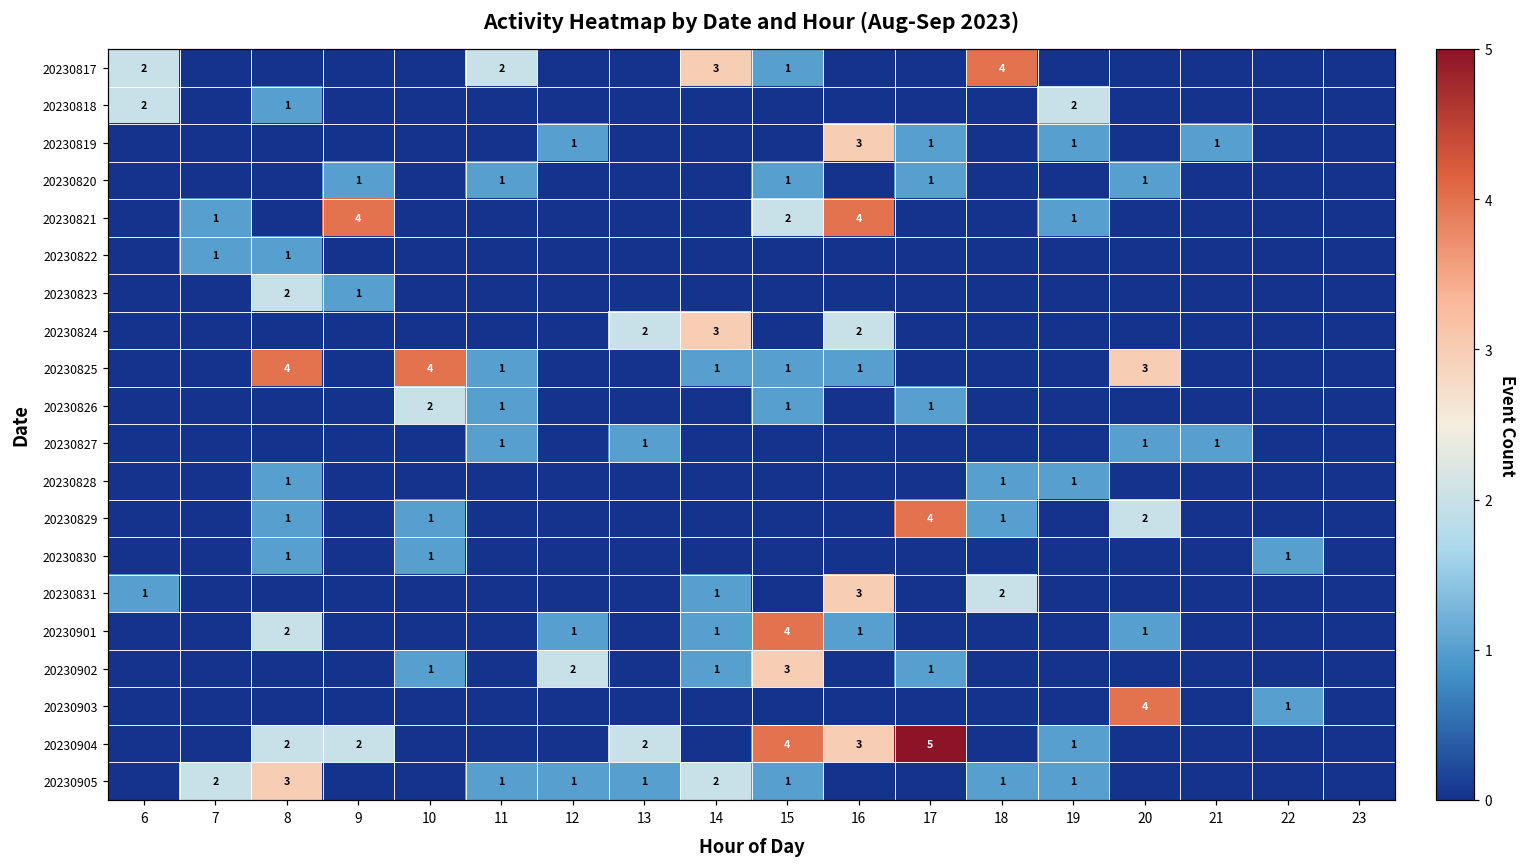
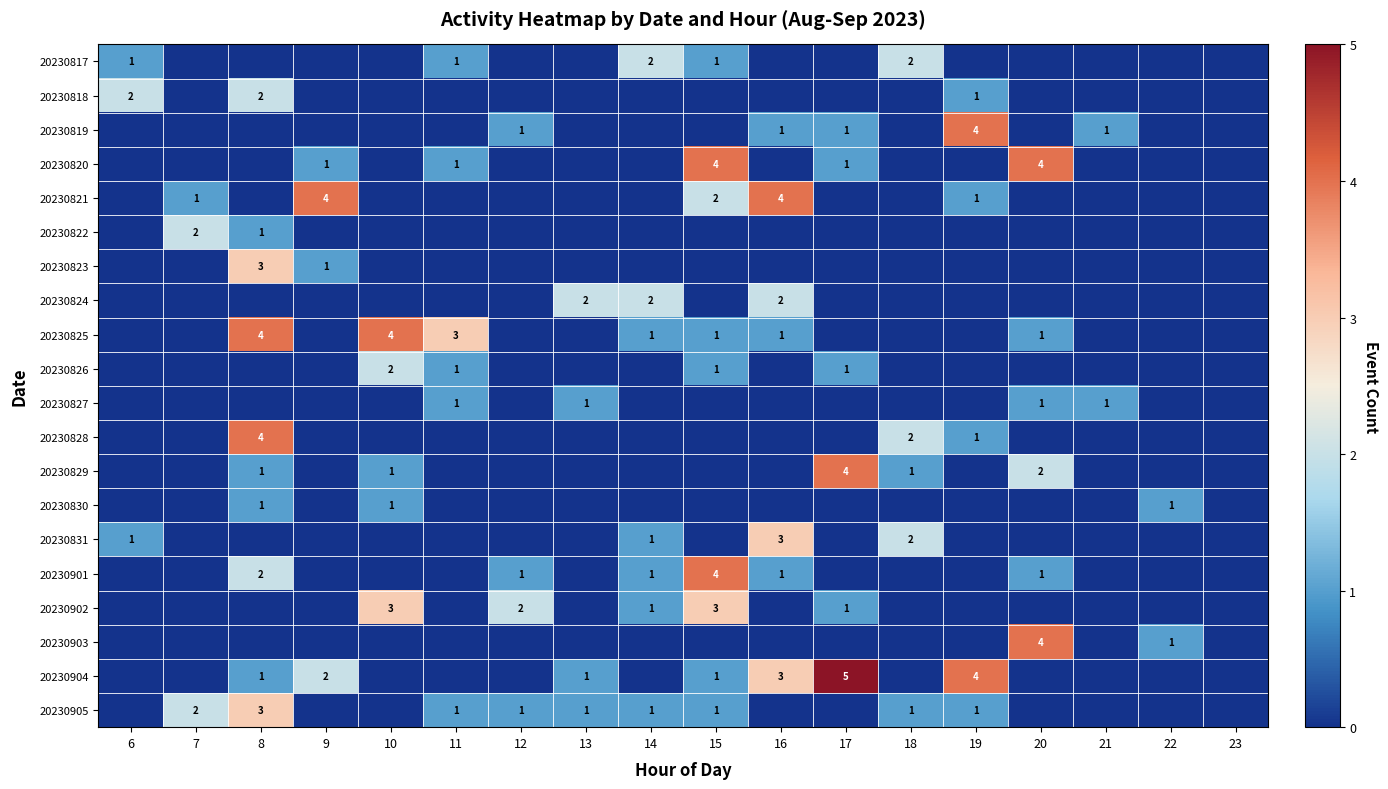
  {
    "20230817": {
-     "6": 2,
-     "11": 2,
-     "14": 3,
+     "6": 1,
+     "11": 1,
+     "14": 2,
      "15": 1,
-     "18": 4
+     "18": 2
    },
    "20230818": {
      "6": 2,
-     "8": 1,
-     "19": 2
+     "8": 2,
+     "19": 1
    },
    "20230819": {
      "12": 1,
-     "16": 3,
+     "16": 1,
      "17": 1,
-     "19": 1,
+     "19": 4,
      "21": 1
    },
    "20230820": {
      "9": 1,
      "11": 1,
-     "15": 1,
+     "15": 4,
      "17": 1,
-     "20": 1
+     "20": 4
    },
    "20230821": {
      "7": 1,
      "9": 4,
      "15": 2,
      "16": 4,
      "19": 1
    },
    "20230822": {
-     "7": 1,
+     "7": 2,
      "8": 1
    },
    "20230823": {
-     "8": 2,
+     "8": 3,
      "9": 1
    },
    "20230824": {
      "13": 2,
-     "14": 3,
+     "14": 2,
      "16": 2
    },
    "20230825": {
      "8": 4,
      "10": 4,
-     "11": 1,
+     "11": 3,
      "14": 1,
      "15": 1,
      "16": 1,
-     "20": 3
+     "20": 1
    },
    "20230826": {
      "10": 2,
      "11": 1,
      "15": 1,
      "17": 1
    },
    "20230827": {
      "11": 1,
      "13": 1,
      "20": 1,
      "21": 1
    },
    "20230828": {
-     "8": 1,
-     "18": 1,
+     "8": 4,
+     "18": 2,
      "19": 1
    },
    "20230829": {
      "8": 1,
      "10": 1,
      "17": 4,
      "18": 1,
      "20": 2
    },
    "20230830": {
      "8": 1,
      "10": 1,
      "22": 1
    },
    "20230831": {
      "6": 1,
      "14": 1,
      "16": 3,
      "18": 2
    },
    "20230901": {
      "8": 2,
      "12": 1,
      "14": 1,
      "15": 4,
      "16": 1,
      "20": 1
    },
    "20230902": {
-     "10": 1,
+     "10": 3,
      "12": 2,
      "14": 1,
      "15": 3,
      "17": 1
    },
    "20230903": {
      "20": 4,
      "22": 1
    },
    "20230904": {
-     "8": 2,
+     "8": 1,
      "9": 2,
-     "13": 2,
-     "15": 4,
+     "13": 1,
+     "15": 1,
      "16": 3,
      "17": 5,
-     "19": 1
+     "19": 4
    },
    "20230905": {
      "7": 2,
      "8": 3,
      "11": 1,
      "12": 1,
      "13": 1,
-     "14": 2,
+     "14": 1,
      "15": 1,
      "18": 1,
      "19": 1
    }
  }
